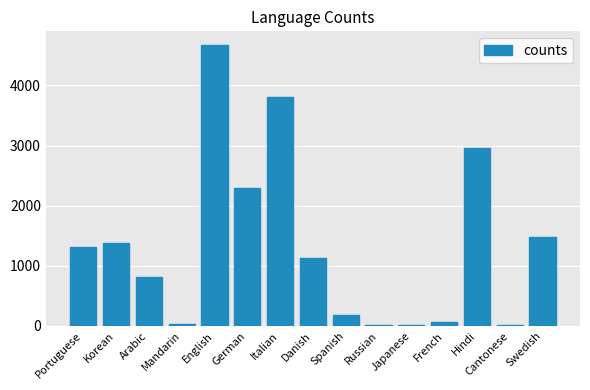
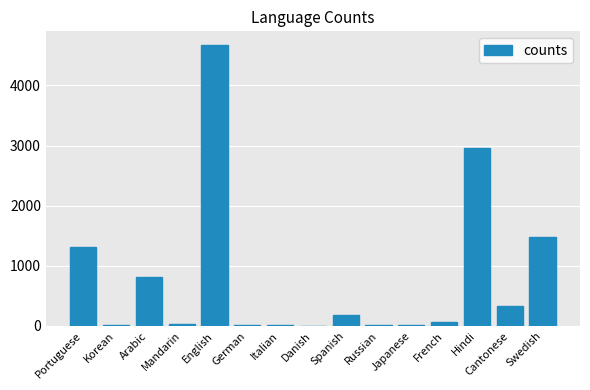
  {
    "Portuguese": 1300,
-   "Korean": 1400,
+   "Korean": 0,
    "Arabic": 800,
    "English": 4700,
-   "German": 2300,
-   "Italian": 3800,
-   "Danish": 1100,
+   "German": 0,
+   "Italian": 0,
+   "Danish": 0,
    "Spanish": 200,
    "French": 100,
    "Hindi": 3000,
-   "Cantonese": 0,
+   "Cantonese": 300,
    "Swedish": 1500
  }
